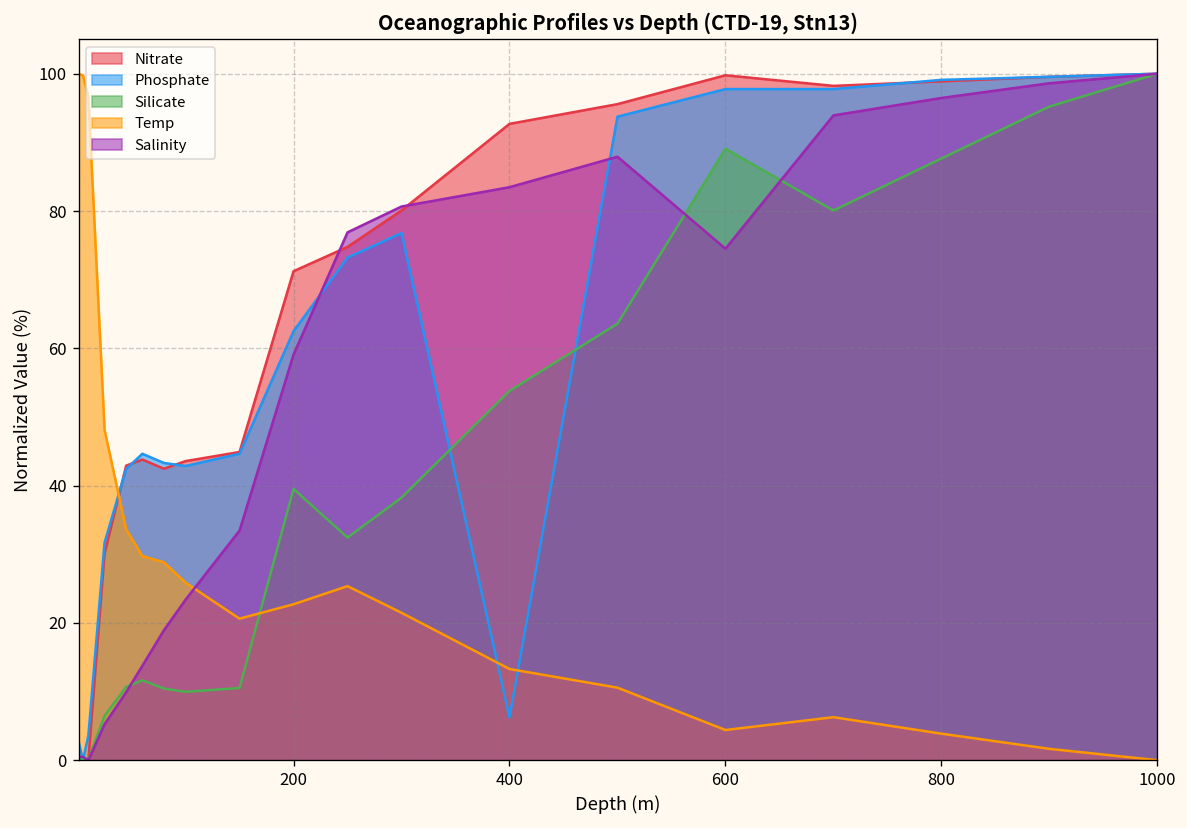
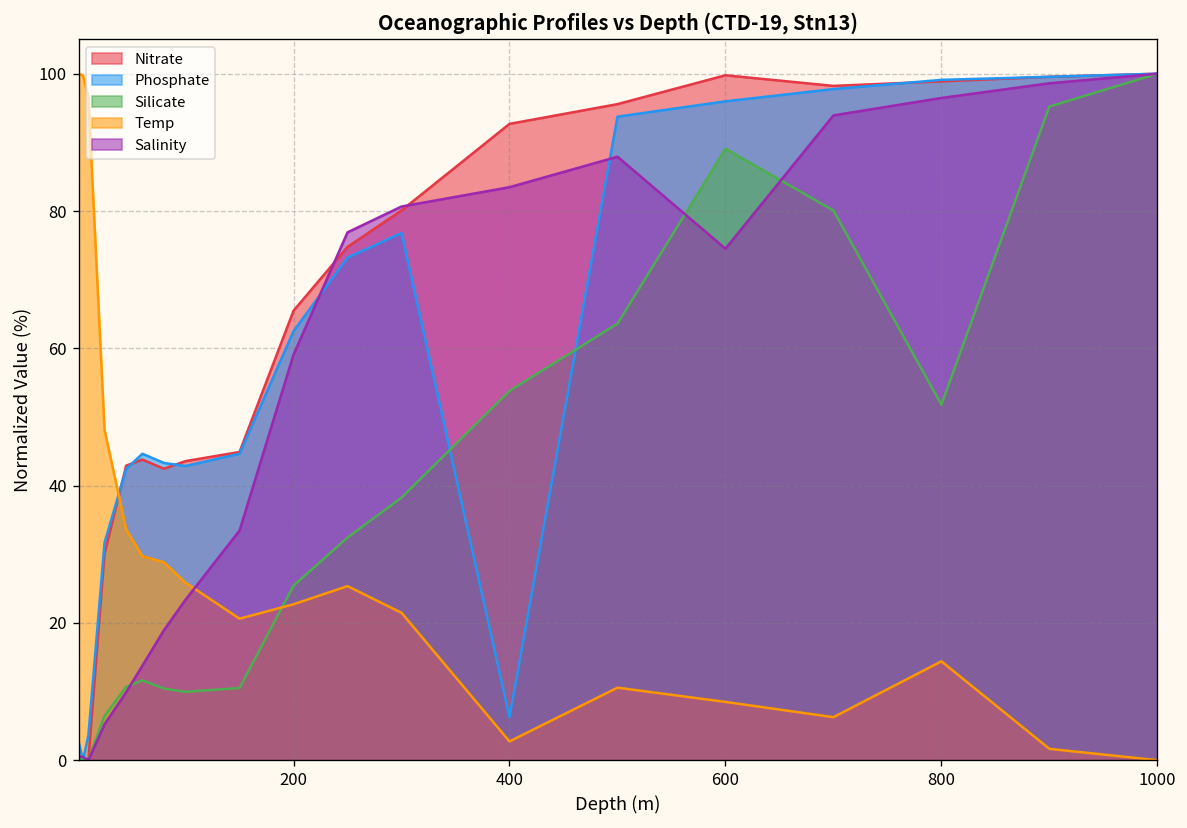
  {
    "Nitrate": {
-     "200": 71,
+     "200": 65,
      "400": 93,
      "600": 100
    },
    "Phosphate": {
      "200": 63,
      "400": 6,
-     "600": 98
+     "600": 96
    },
    "Silicate": {
-     "200": 40,
+     "200": 25,
      "400": 54,
      "600": 89,
-     "800": 88
+     "800": 52
    },
    "Temp": {
      "200": 23,
-     "400": 13,
-     "600": 4,
-     "800": 4,
+     "400": 3,
+     "600": 8,
+     "800": 14,
      "1000": 0
    },
    "Salinity": {
      "200": 59,
      "400": 83,
      "600": 75,
      "800": 96
    }
  }
